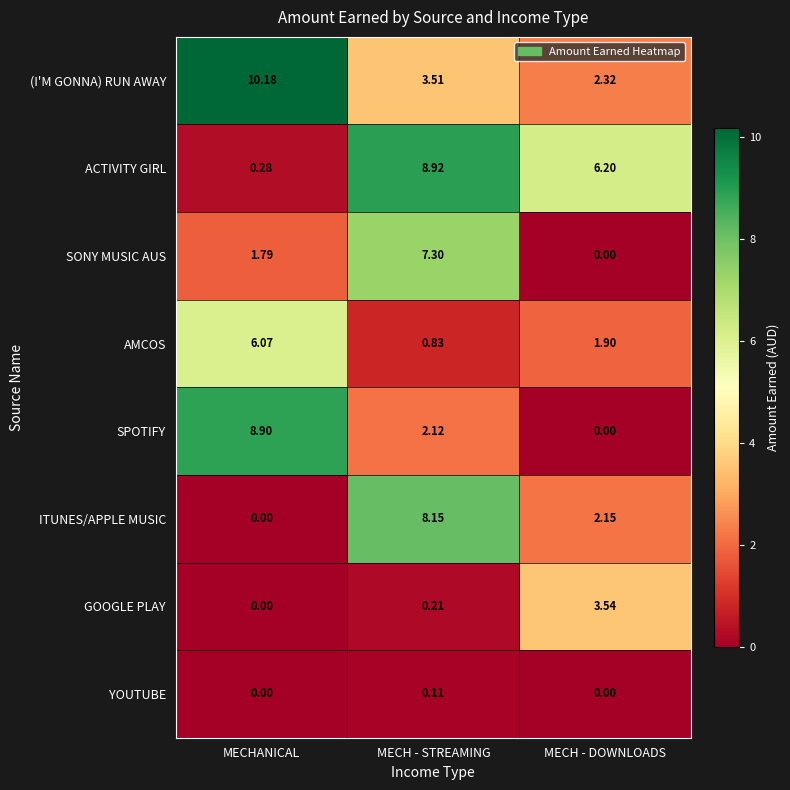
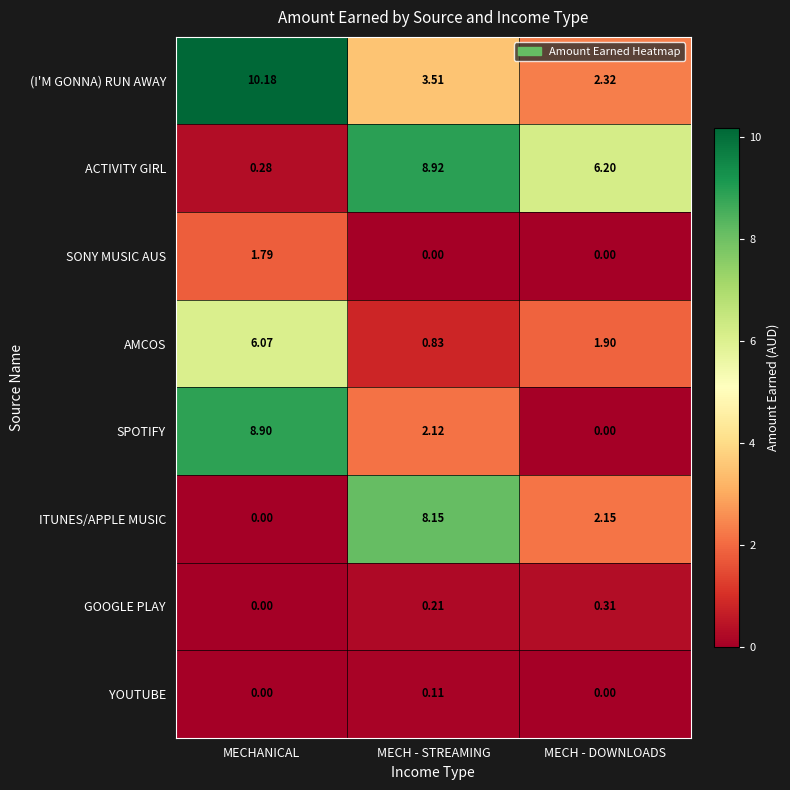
  {
    "(I'M GONNA) RUN AWAY": {
      "MECHANICAL": 10.18,
      "MECH - STREAMING": 3.51,
      "MECH - DOWNLOADS": 2.32
    },
    "ACTIVITY GIRL": {
      "MECHANICAL": 0.28,
      "MECH - STREAMING": 8.92,
      "MECH - DOWNLOADS": 6.20
    },
    "SONY MUSIC AUS": {
      "MECHANICAL": 1.79,
-     "MECH - STREAMING": 7.30,
+     "MECH - STREAMING": 0.00,
      "MECH - DOWNLOADS": 0.00
    },
    "AMCOS": {
      "MECHANICAL": 6.07,
      "MECH - STREAMING": 0.83,
      "MECH - DOWNLOADS": 1.90
    },
    "SPOTIFY": {
      "MECHANICAL": 8.90,
      "MECH - STREAMING": 2.12,
      "MECH - DOWNLOADS": 0.00
    },
    "ITUNES/APPLE MUSIC": {
      "MECHANICAL": 0.00,
      "MECH - STREAMING": 8.15,
      "MECH - DOWNLOADS": 2.15
    },
    "GOOGLE PLAY": {
      "MECHANICAL": 0.00,
      "MECH - STREAMING": 0.21,
-     "MECH - DOWNLOADS": 3.54
+     "MECH - DOWNLOADS": 0.31
    },
    "YOUTUBE": {
      "MECHANICAL": 0.00,
      "MECH - STREAMING": 0.11,
      "MECH - DOWNLOADS": 0.00
    }
  }
